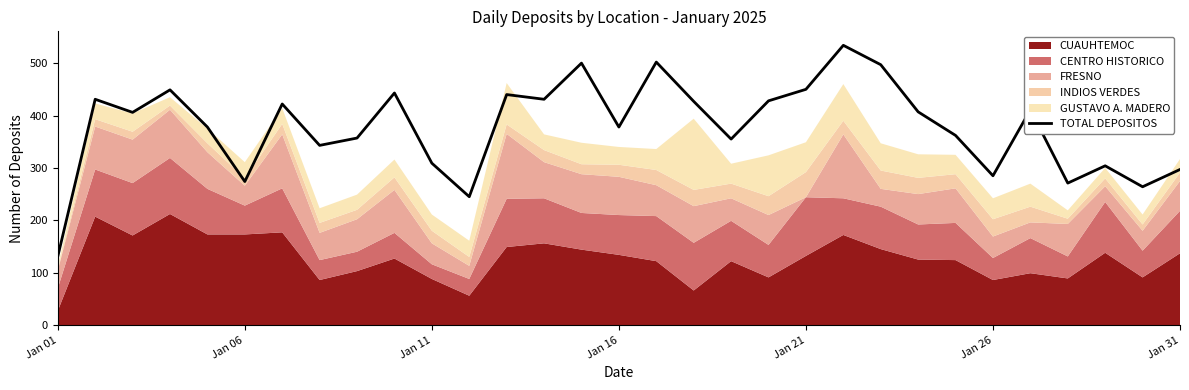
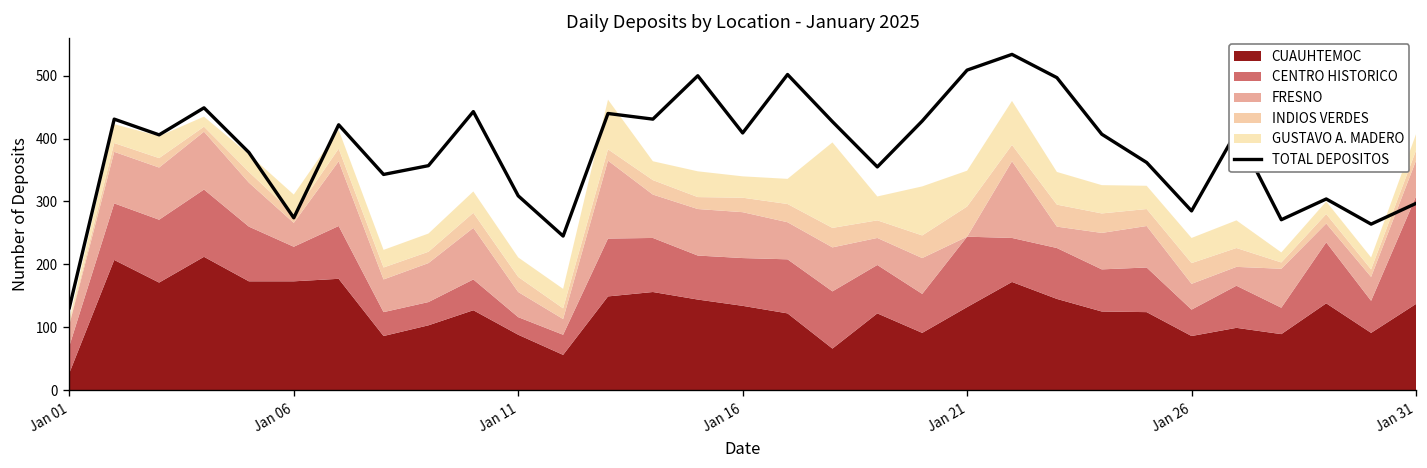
  {
    "TOTAL DEPOSITOS": {
      "Jan 01": 130,
      "Jan 06": 270,
      "Jan 11": 310,
-     "Jan 16": 380,
-     "Jan 21": 450,
+     "Jan 16": 410,
+     "Jan 21": 510,
      "Jan 26": 290,
      "Jan 31": 300
    },
    "CUAUHTEMOC": {
      "Jan 01": 30,
      "Jan 06": 170,
      "Jan 11": 90,
      "Jan 16": 130,
      "Jan 21": 130,
      "Jan 26": 90,
      "Jan 31": 140
    },
    "CENTRO HISTORICO": {
      "Jan 01": 40,
      "Jan 06": 60,
      "Jan 11": 30,
      "Jan 16": 80,
      "Jan 26": 40,
-     "Jan 31": 80
+     "Jan 31": 170
    }
  }
